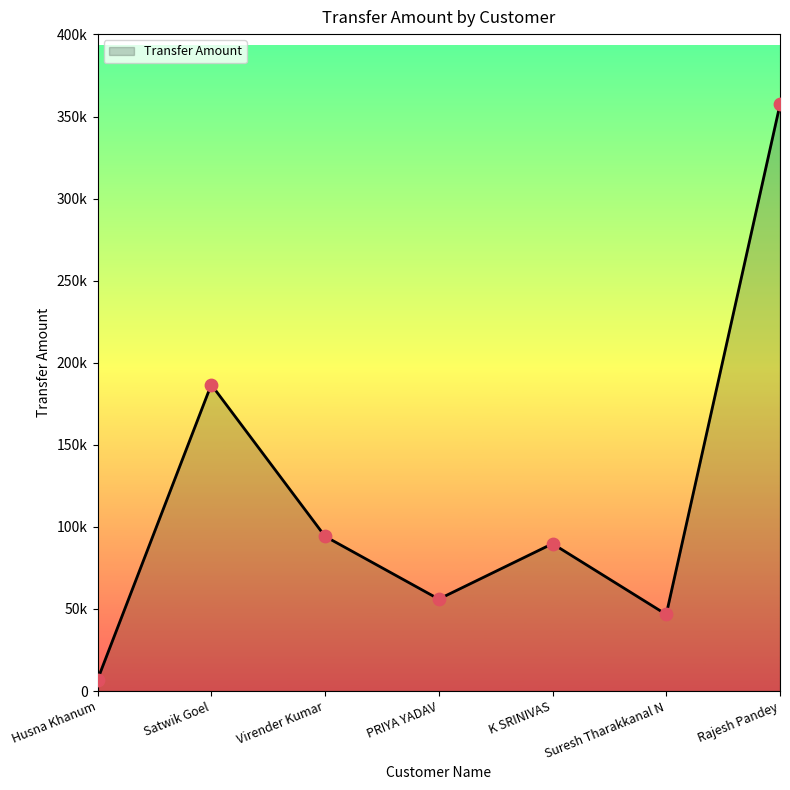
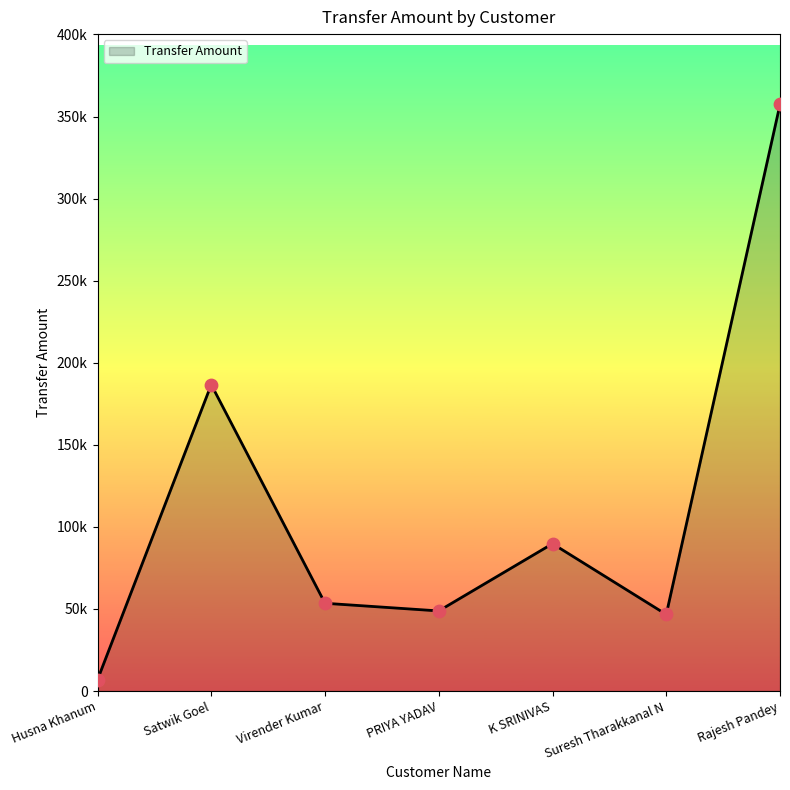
  {
    "Husna Khanum": 7000,
    "Satwik Goel": 187000,
-   "Virender Kumar": 94000,
-   "PRIYA YADAV": 56000,
+   "Virender Kumar": 53000,
+   "PRIYA YADAV": 49000,
    "K SRINIVAS": 90000,
    "Suresh Tharakkanal N": 47000,
    "Rajesh Pandey": 357000
  }
